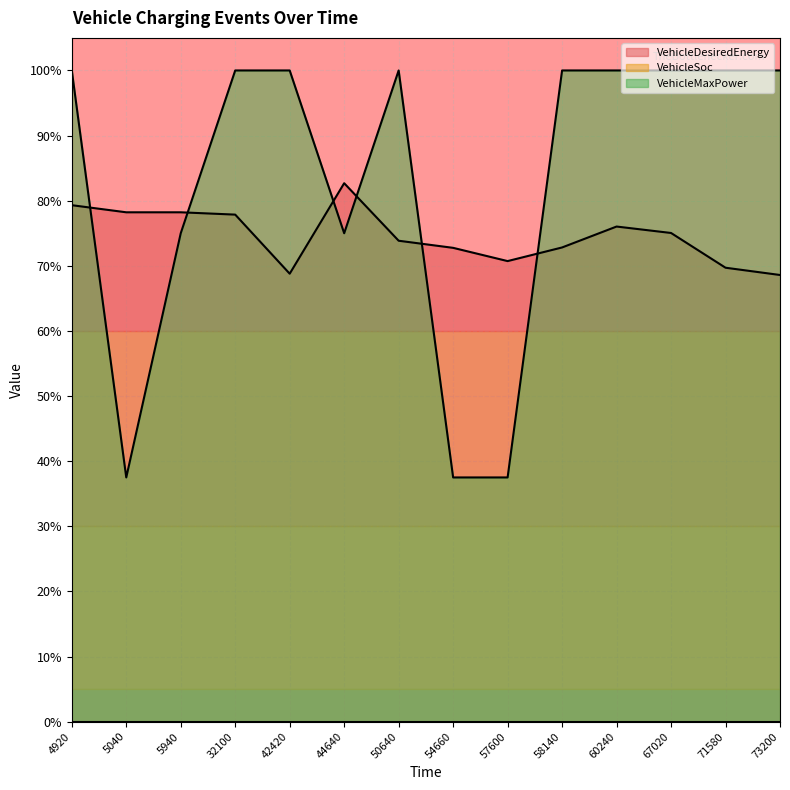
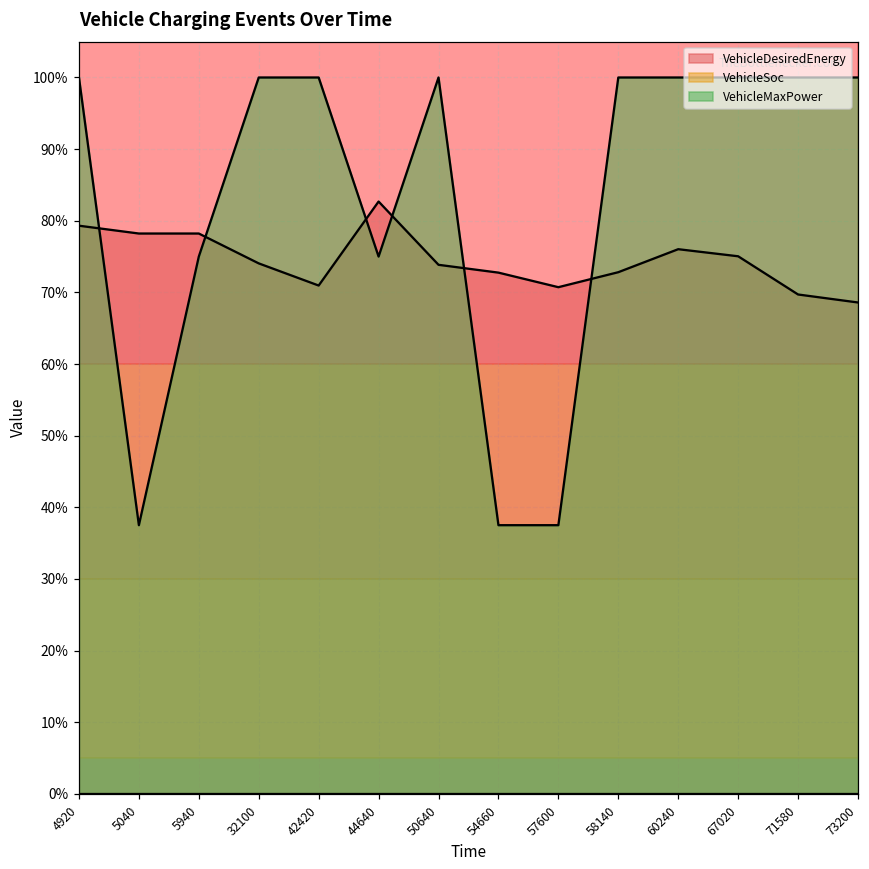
  {
    "VehicleDesiredEnergy": {
      "4920": "79%",
      "5040": "78%",
      "5940": "78%",
-     "32100": "78%",
-     "42420": "69%",
+     "32100": "74%",
+     "42420": "71%",
      "44640": "83%",
      "50640": "74%",
      "54660": "73%",
      "57600": "71%",
      "58140": "73%",
      "60240": "76%",
      "67020": "75%",
      "71580": "70%",
      "73200": "69%"
    },
    "VehicleSoc": {
      "4920": "0%",
      "5040": "0%",
      "5940": "0%",
      "32100": "0%",
      "42420": "0%",
      "44640": "0%",
      "50640": "0%",
      "54660": "0%",
      "57600": "0%",
      "58140": "0%",
      "60240": "0%",
      "67020": "0%",
      "71580": "0%",
      "73200": "0%"
    },
    "VehicleMaxPower": {
      "4920": "100%",
      "5040": "38%",
      "5940": "75%",
      "32100": "100%",
      "42420": "100%",
      "44640": "75%",
      "50640": "100%",
      "54660": "38%",
      "57600": "38%",
      "58140": "100%",
      "60240": "100%",
      "73200": "100%"
    }
  }
